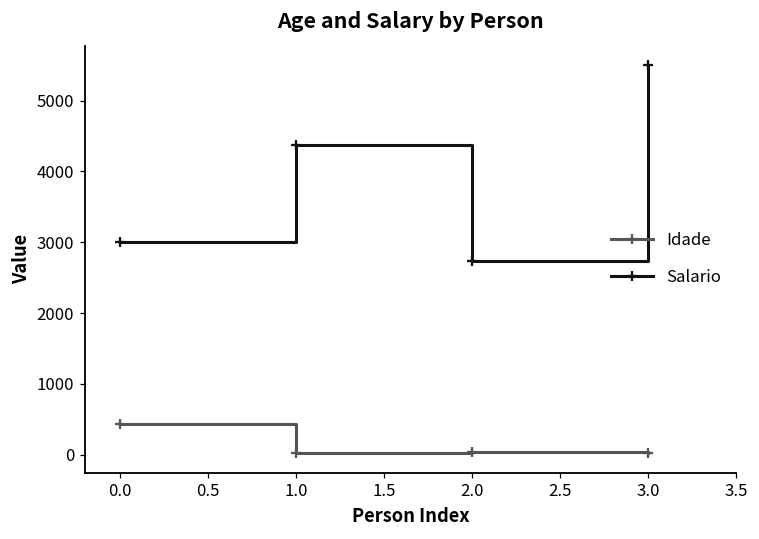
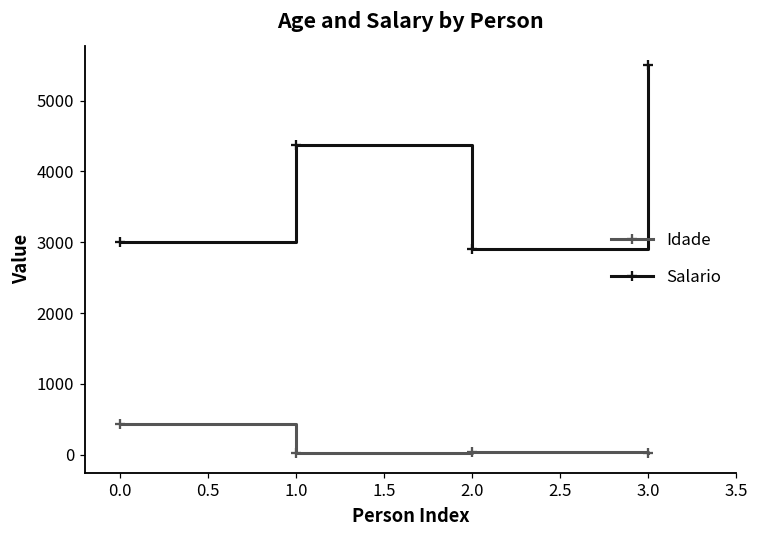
  {
    "Idade": {
      "0.0": 400,
      "1.0": 0,
      "2.0": 0,
      "3.0": 0
    },
    "Salario": {
      "0.0": 3000,
      "1.0": 4400,
-     "2.0": 2700,
+     "2.0": 2900,
      "3.0": 5500
    }
  }
